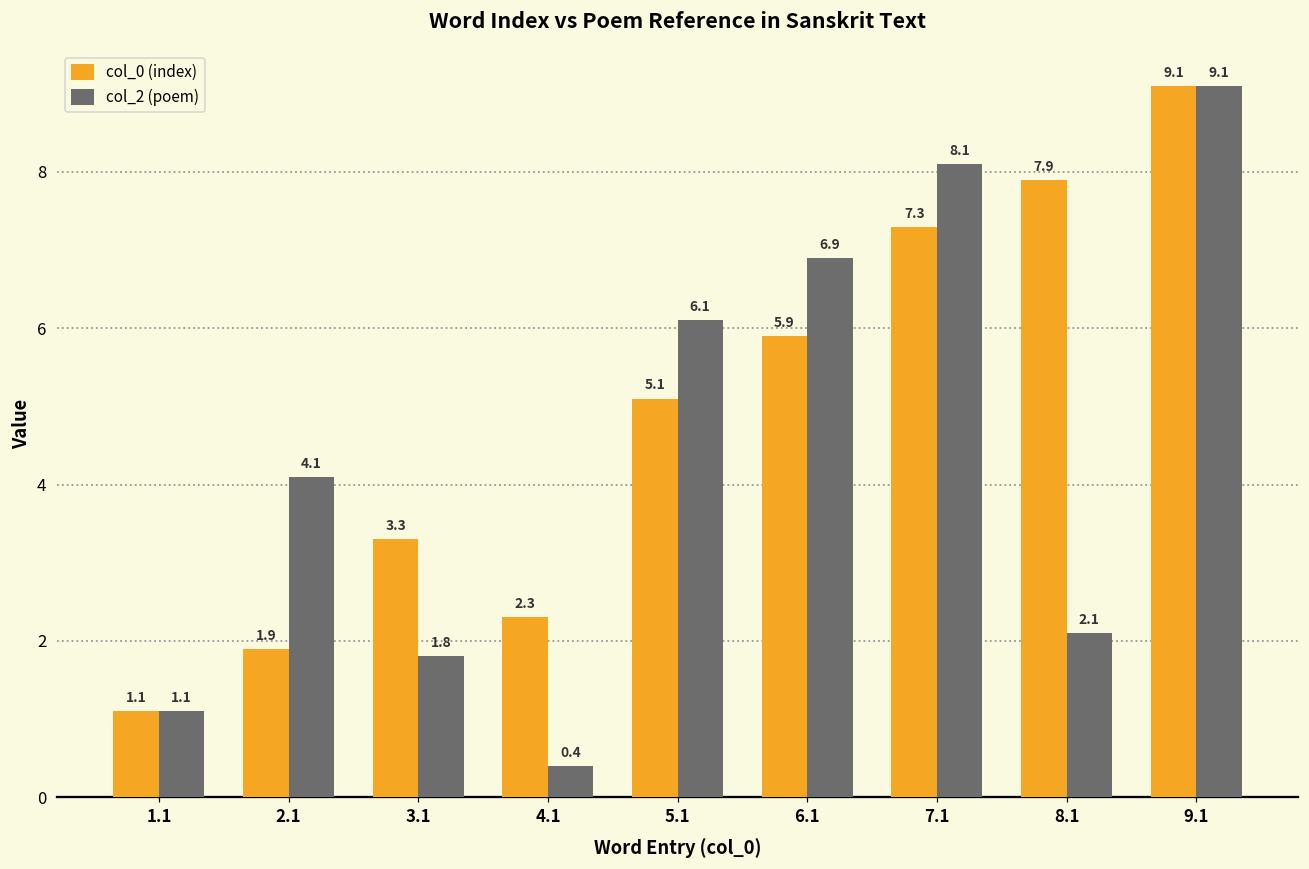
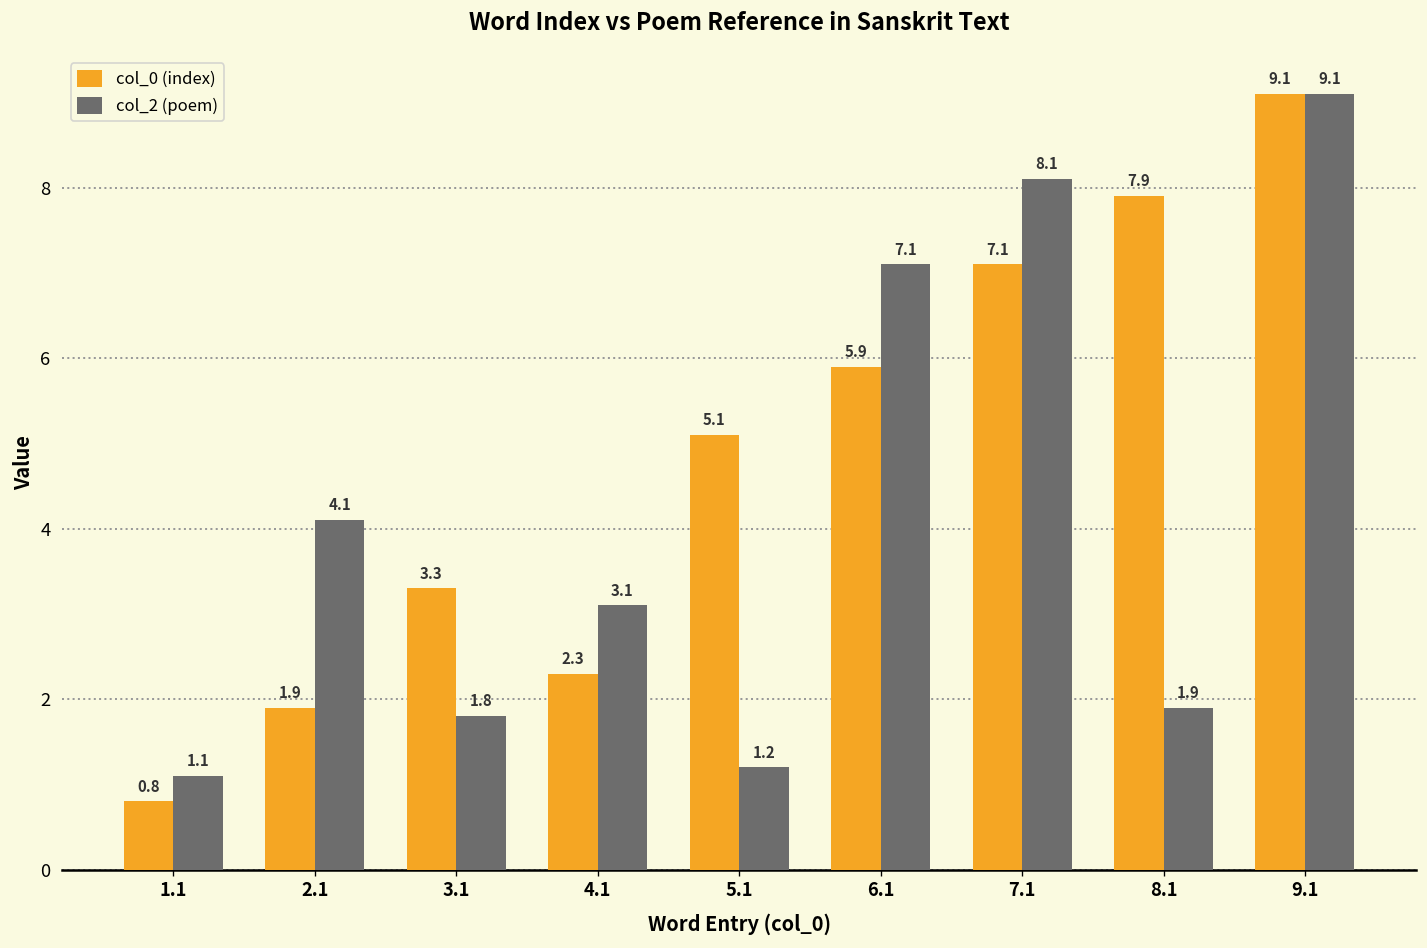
  {
    "col_0 (index)": {
-     "1.1": 1.1,
+     "1.1": 0.8,
      "2.1": 1.9,
      "3.1": 3.3,
      "4.1": 2.3,
      "5.1": 5.1,
      "6.1": 5.9,
-     "7.1": 7.3,
+     "7.1": 7.1,
      "8.1": 7.9,
      "9.1": 9.1
    },
    "col_2 (poem)": {
      "1.1": 1.1,
      "2.1": 4.1,
      "3.1": 1.8,
-     "4.1": 0.4,
-     "5.1": 6.1,
-     "6.1": 6.9,
+     "4.1": 3.1,
+     "5.1": 1.2,
+     "6.1": 7.1,
      "7.1": 8.1,
-     "8.1": 2.1,
+     "8.1": 1.9,
      "9.1": 9.1
    }
  }
